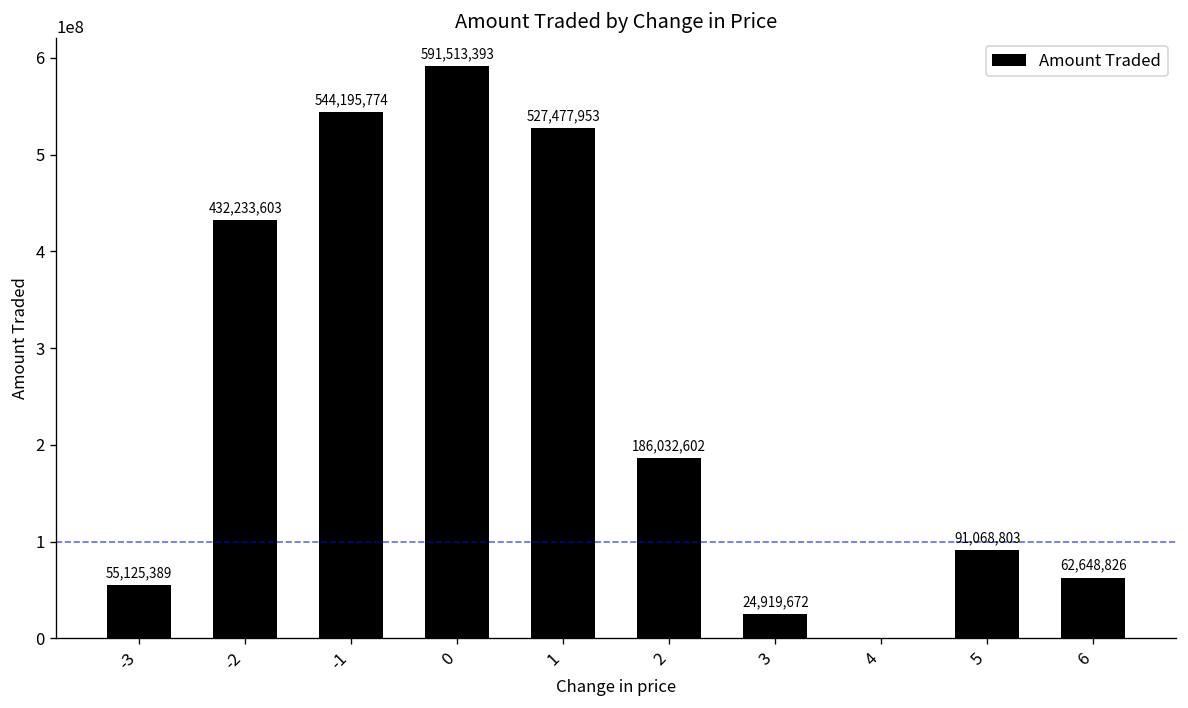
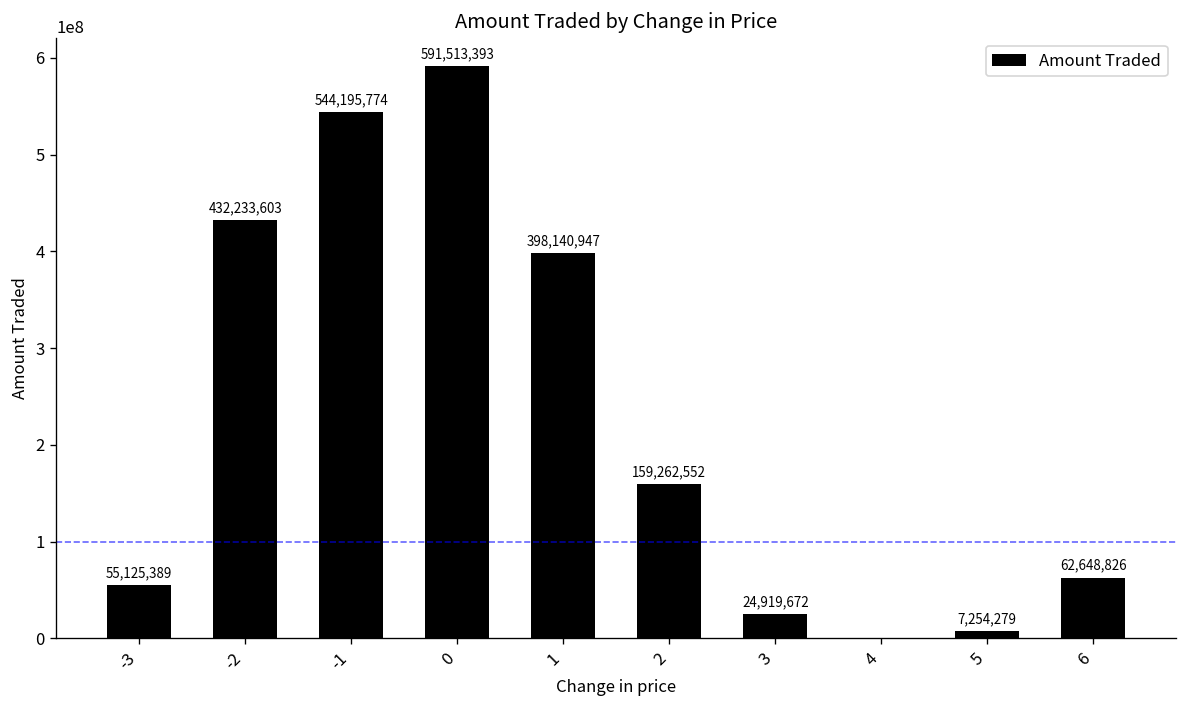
  {
    "-3": "55,125,389",
    "-2": "432,233,603",
    "-1": "544,195,774",
    "0": "591,513,393",
-   "1": "527,477,953",
-   "2": "186,032,602",
-   "5": "91,068,803",
+   "1": "398,140,947",
+   "2": "159,262,552",
+   "5": "7,254,279",
    "6": "62,648,826"
  }
